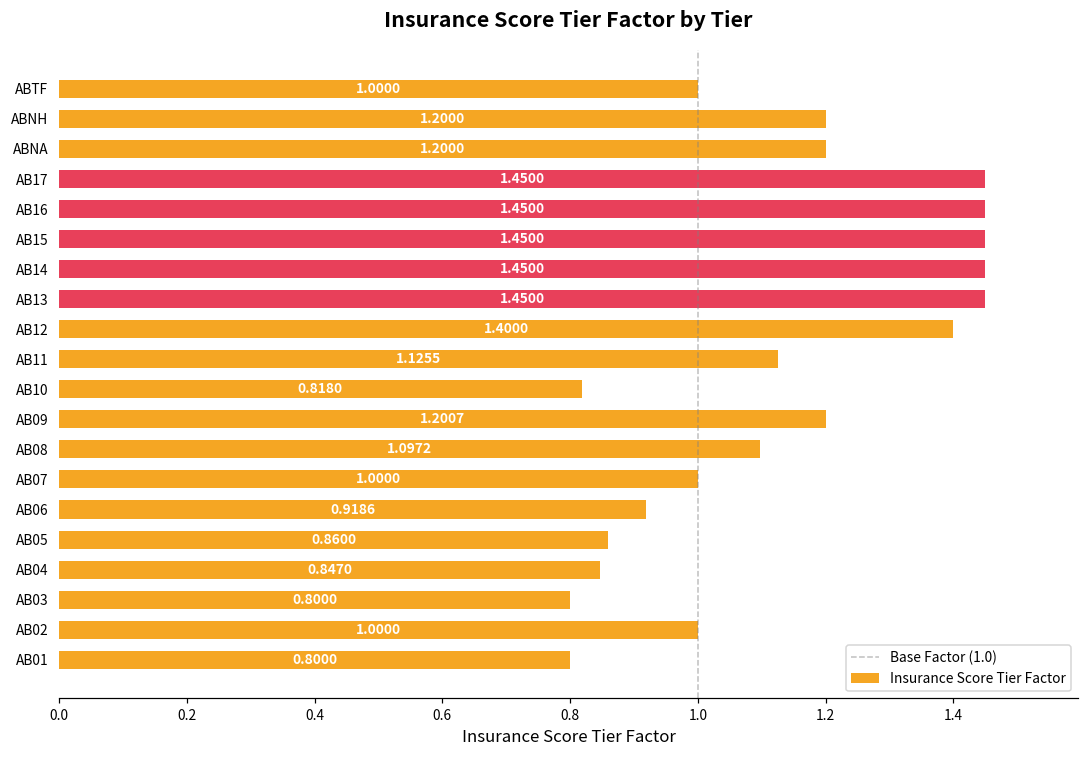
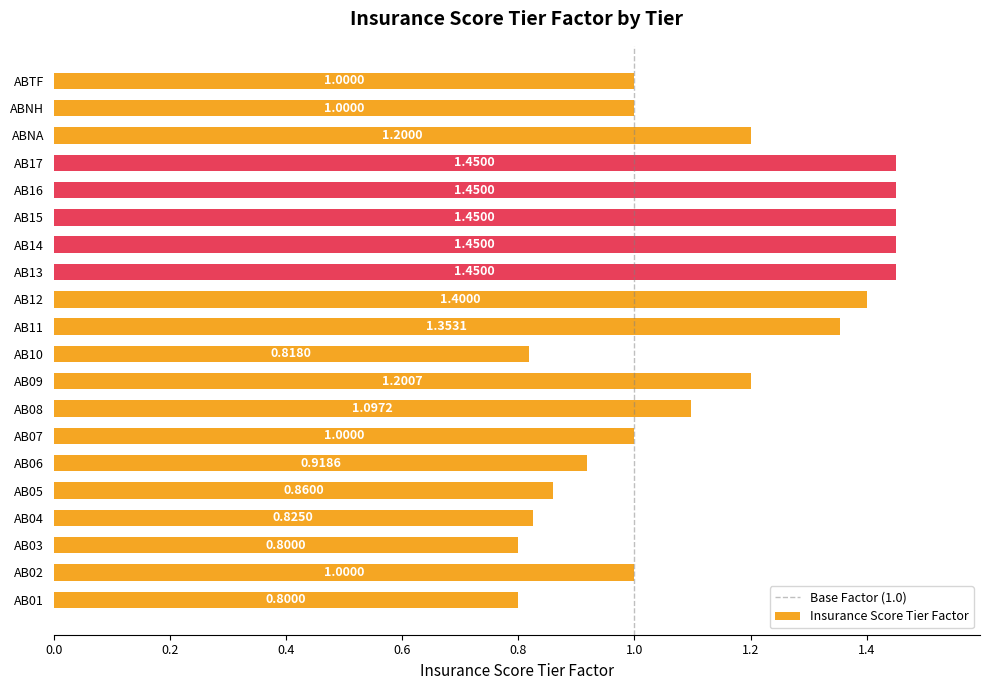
  {
    "ABTF": 1.0000,
-   "ABNH": 1.2000,
+   "ABNH": 1.0000,
    "ABNA": 1.2000,
    "AB17": 1.4500,
    "AB16": 1.4500,
    "AB15": 1.4500,
    "AB14": 1.4500,
    "AB13": 1.4500,
    "AB12": 1.4000,
-   "AB11": 1.1255,
+   "AB11": 1.3531,
    "AB10": 0.8180,
    "AB09": 1.2007,
    "AB08": 1.0972,
    "AB07": 1.0000,
    "AB06": 0.9186,
    "AB05": 0.8600,
-   "AB04": 0.8470,
+   "AB04": 0.8250,
    "AB03": 0.8000,
    "AB02": 1.0000,
    "AB01": 0.8000
  }
